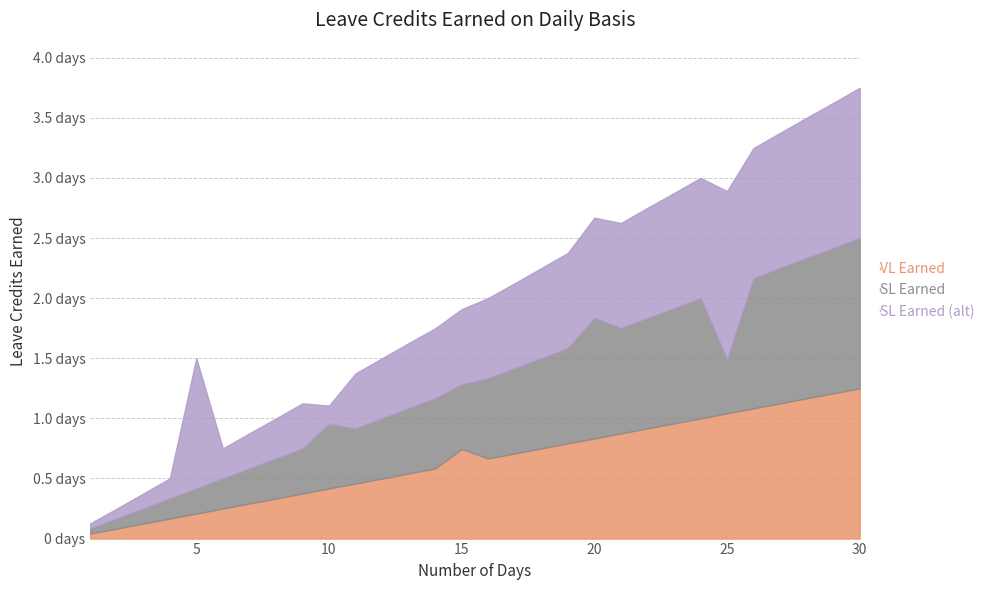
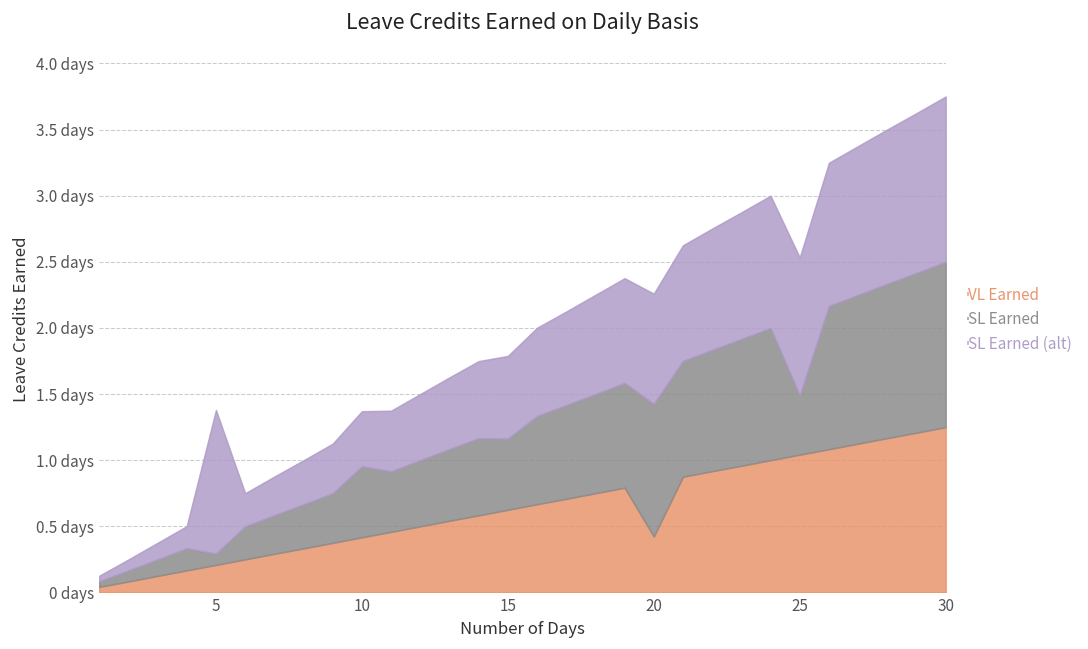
  {
    "VL Earned": {
      "5": "0.21 days",
      "10": "0.42 days",
-     "15": "0.75 days",
-     "20": "0.83 days",
+     "15": "0.63 days",
+     "20": "0.42 days",
      "25": "1.04 days",
      "30": "1.25 days"
    },
    "SL Earned": {
-     "5": "0.21 days",
+     "5": "0.09 days",
      "10": "0.54 days",
      "15": "0.54 days",
      "20": "1.00 days",
      "25": "0.45 days",
      "30": "1.25 days"
    },
    "SL Earned (alt)": {
      "5": "1.09 days",
-     "10": "0.15 days",
+     "10": "0.42 days",
      "15": "0.63 days",
      "20": "0.83 days",
-     "25": "1.40 days",
+     "25": "1.04 days",
      "30": "1.25 days"
    }
  }
